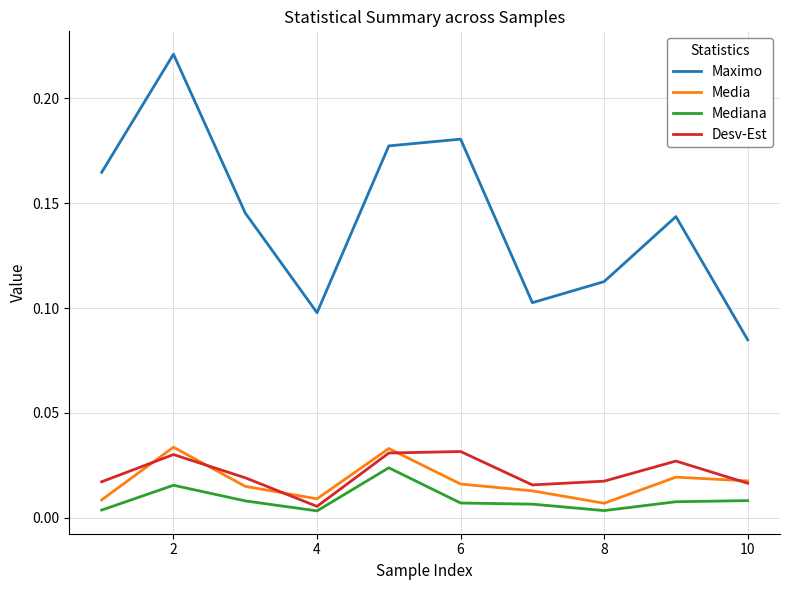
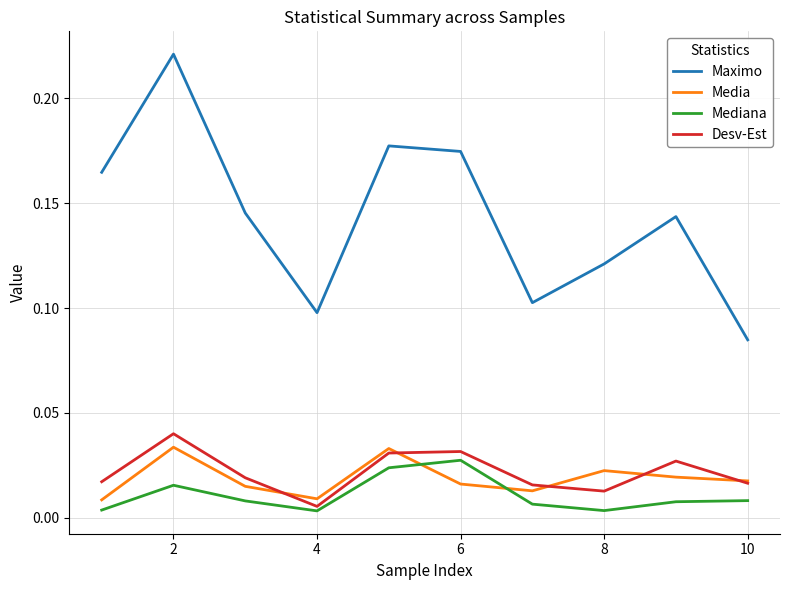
  {
    "Maximo": {
      "2": 0.221,
      "4": 0.098,
-     "6": 0.181,
-     "8": 0.113,
+     "6": 0.175,
+     "8": 0.121,
      "10": 0.085
    },
    "Media": {
      "2": 0.034,
      "4": 0.009,
      "6": 0.016,
-     "8": 0.007
+     "8": 0.023
    },
    "Mediana": {
      "2": 0.016,
      "4": 0.003,
-     "6": 0.007,
+     "6": 0.027,
      "8": 0.003,
      "10": 0.008
    },
    "Desv-Est": {
-     "2": 0.030,
+     "2": 0.040,
      "4": 0.005,
      "6": 0.032,
-     "8": 0.017
+     "8": 0.013
    }
  }
